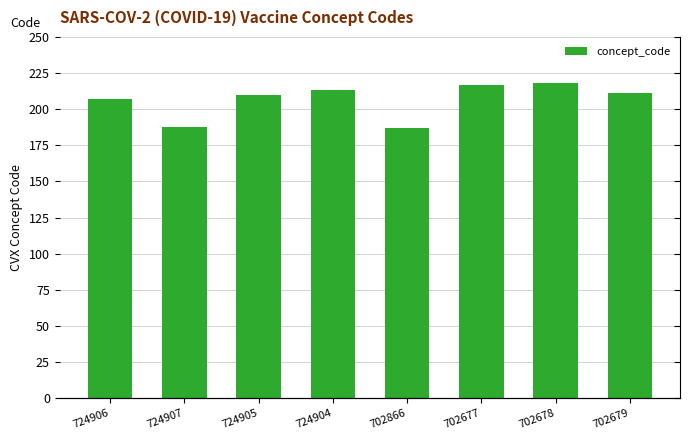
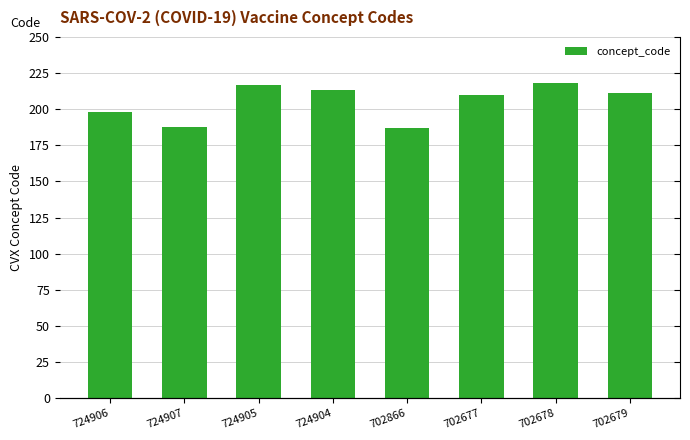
  {
-   "724906": 207,
+   "724906": 198,
    "724907": 188,
-   "724905": 210,
+   "724905": 217,
    "724904": 213,
    "702866": 187,
-   "702677": 217,
+   "702677": 210,
    "702678": 218,
    "702679": 211
  }
